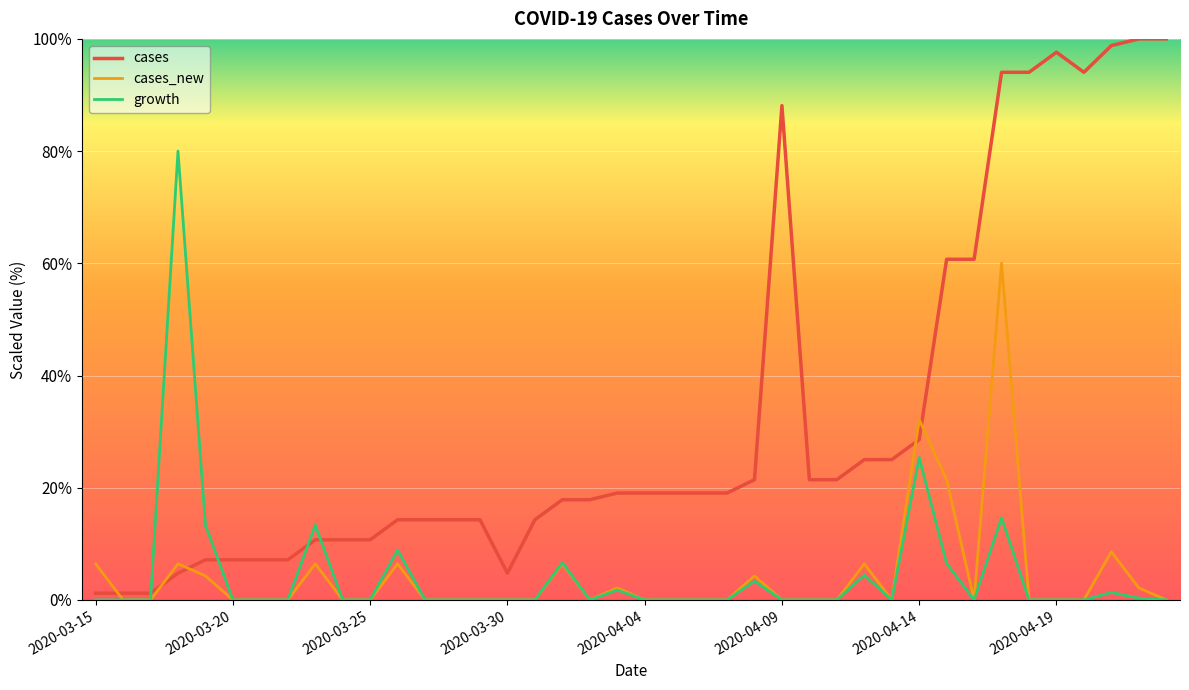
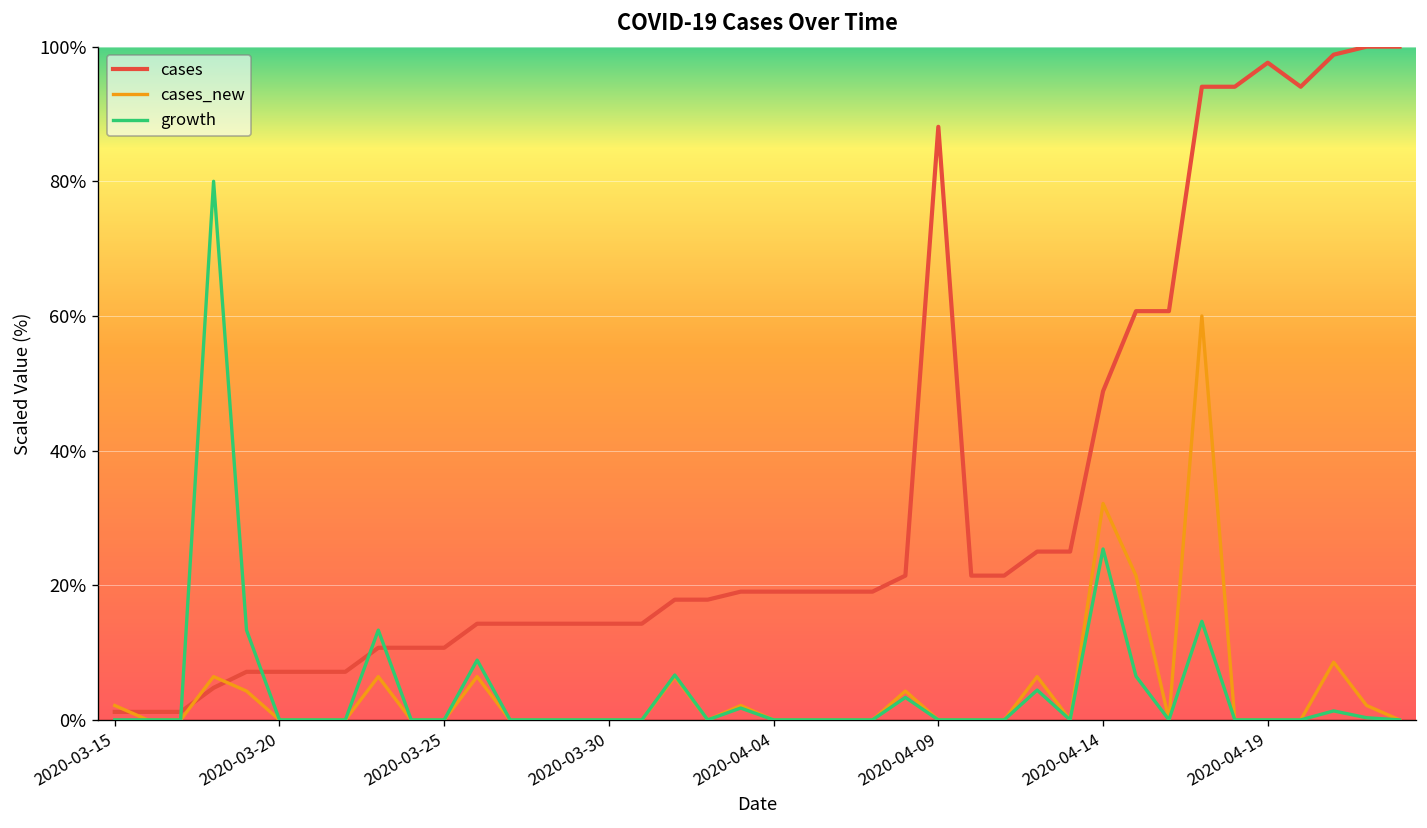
  {
    "cases": {
      "2020-03-15": "1%",
      "2020-03-20": "7%",
      "2020-03-25": "11%",
-     "2020-03-30": "5%",
+     "2020-03-30": "14%",
      "2020-04-04": "19%",
      "2020-04-09": "88%",
-     "2020-04-14": "29%",
+     "2020-04-14": "49%",
      "2020-04-19": "98%"
    },
    "cases_new": {
-     "2020-03-15": "6%",
+     "2020-03-15": "2%",
      "2020-04-14": "32%"
    },
    "growth": {
      "2020-03-15": "0%",
      "2020-04-14": "25%"
    }
  }
